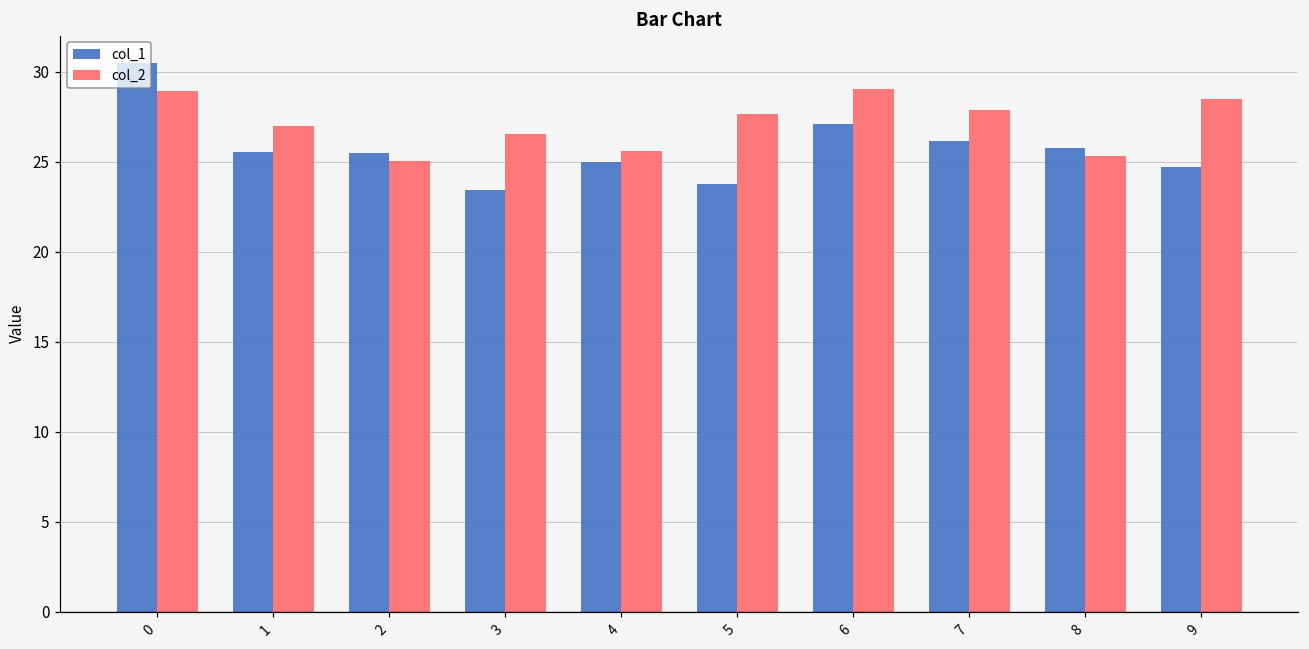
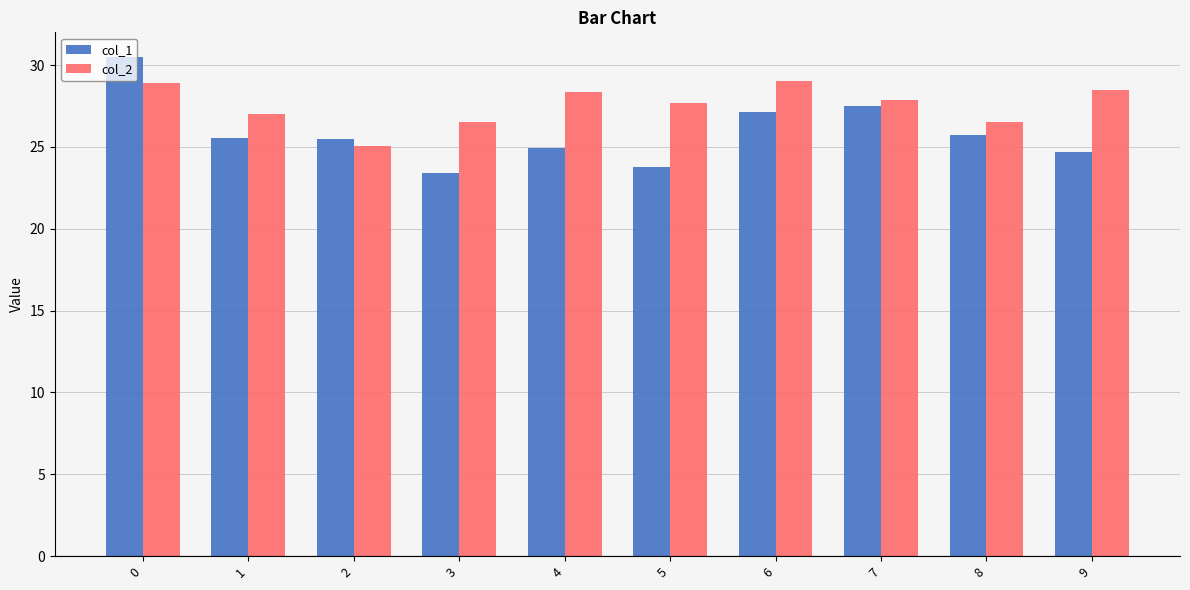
  {
    "col_1": {
      "1": 25.5,
      "2": 25.5,
      "3": 23.4,
      "4": 25.0,
      "5": 23.8,
      "6": 27.1,
-     "7": 26.1,
+     "7": 27.5,
      "8": 25.7,
      "9": 24.7
    },
    "col_2": {
      "0": 28.9,
      "1": 27.0,
      "2": 25.0,
      "3": 26.5,
-     "4": 25.6,
+     "4": 28.4,
      "5": 27.7,
      "6": 29.0,
      "7": 27.9,
-     "8": 25.3,
+     "8": 26.5,
      "9": 28.5
    }
  }
